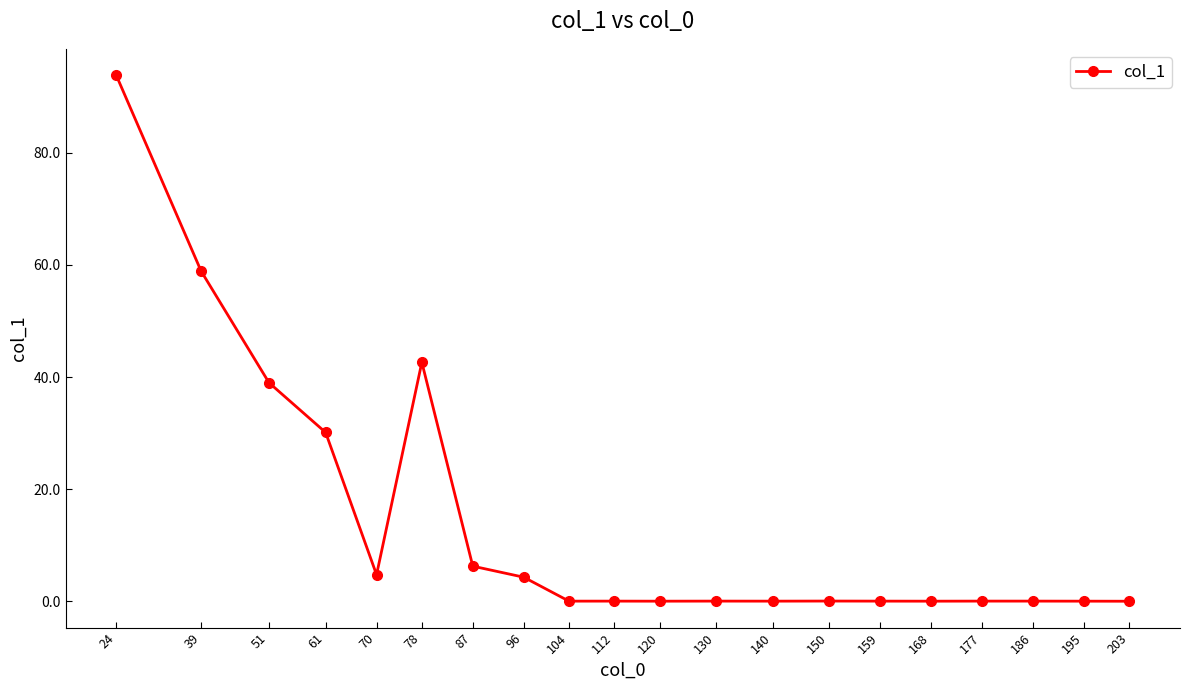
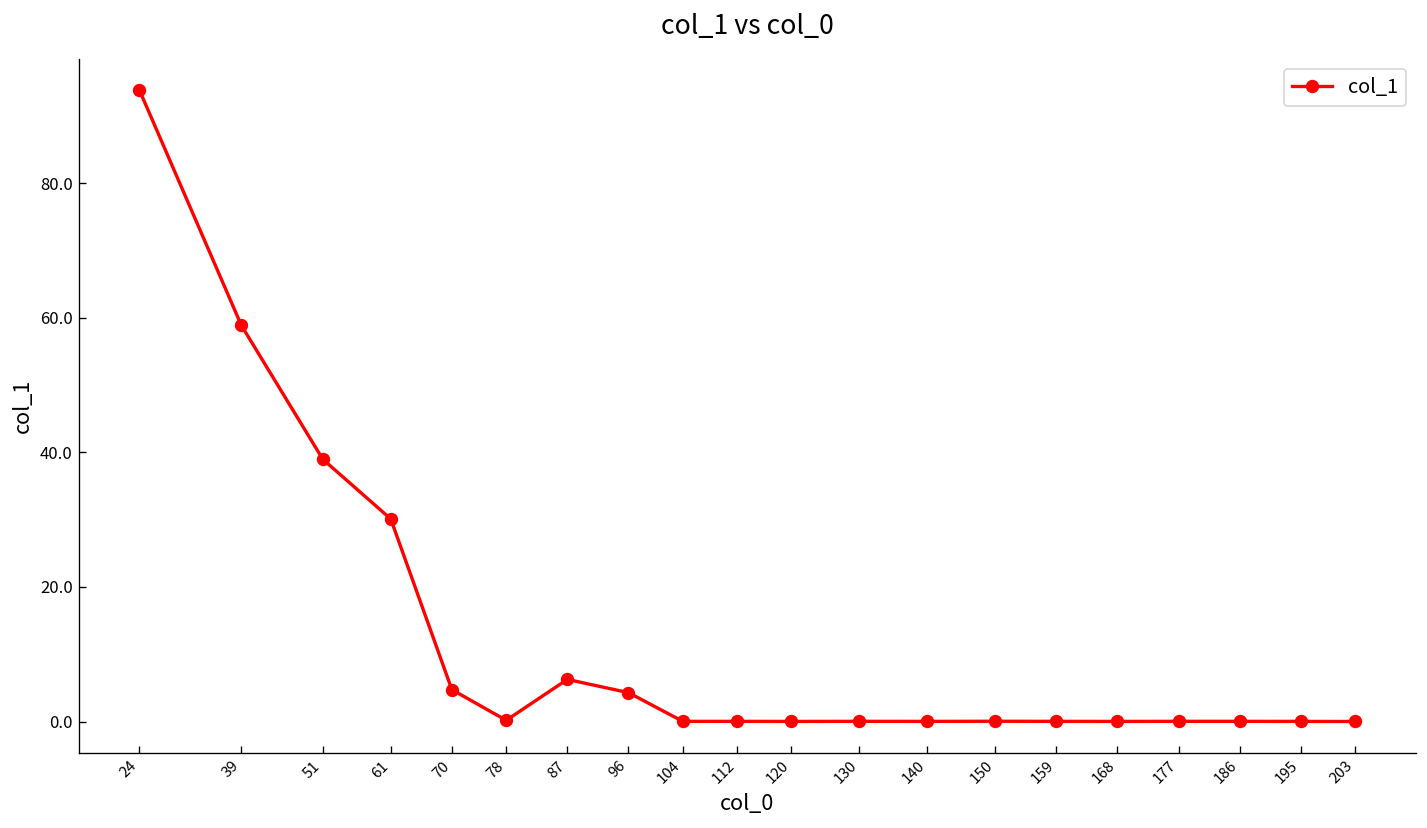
  {
    "24": 94,
    "39": 59,
    "51": 39,
    "61": 30,
    "70": 5,
-   "78": 43,
+   "78": 0,
    "87": 6,
    "96": 4,
    "104": 0,
    "112": 0,
    "120": 0,
    "130": 0,
    "140": 0,
    "150": 0,
    "159": 0,
    "168": 0,
    "177": 0,
    "186": 0,
    "195": 0,
    "203": 0
  }
